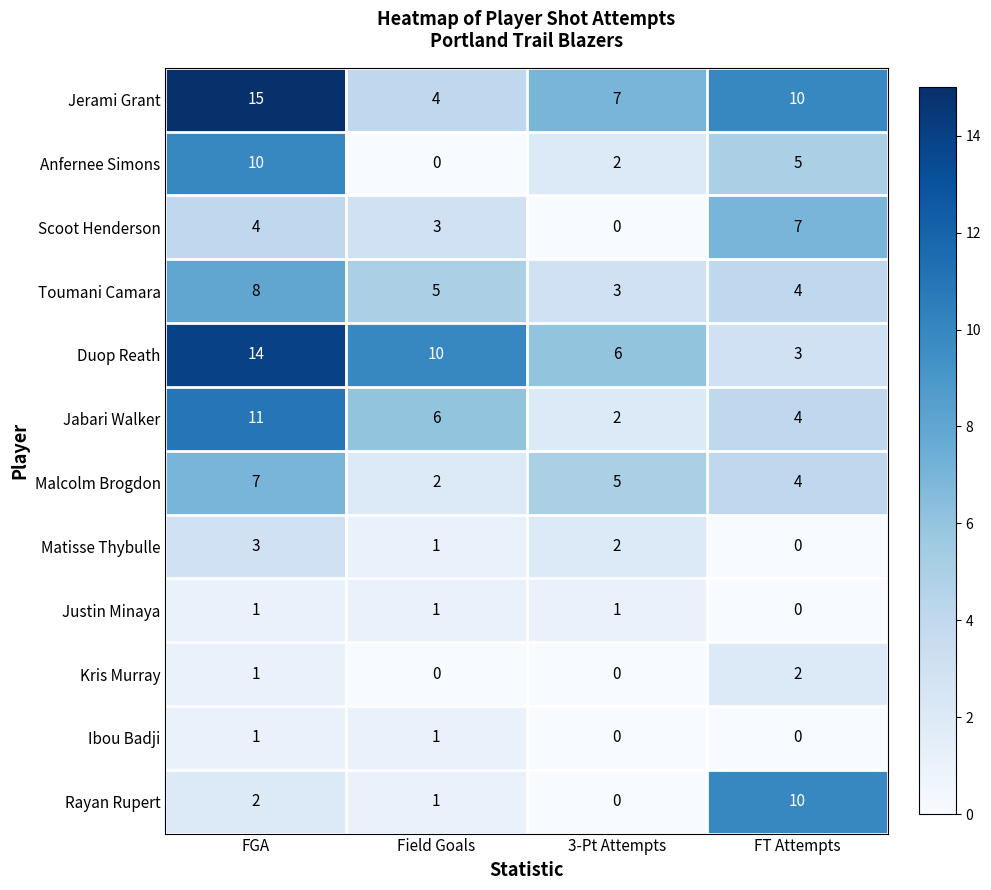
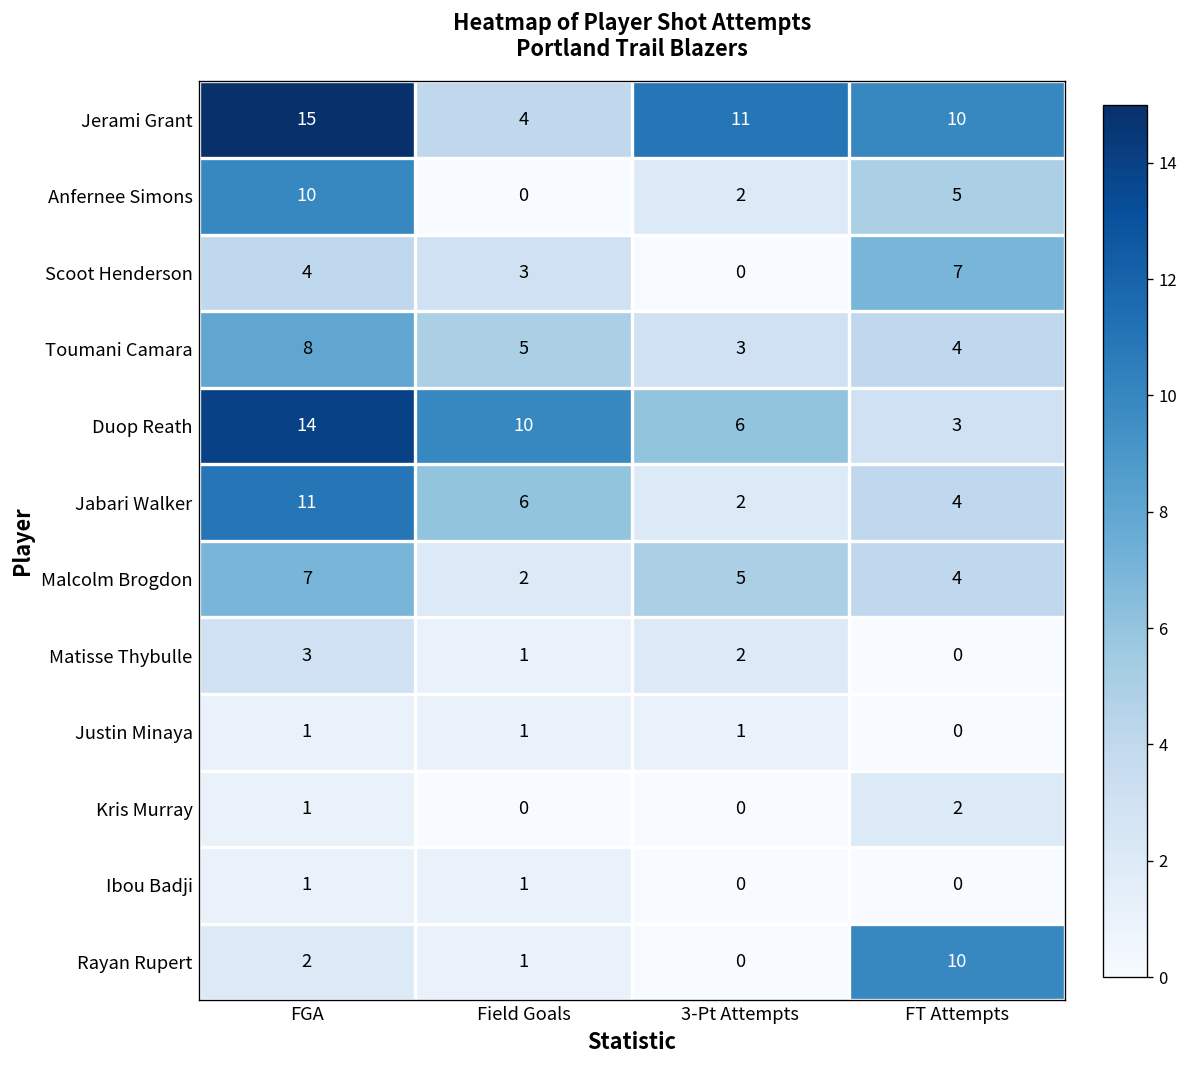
  {
    "Jerami Grant": {
      "FGA": 15,
      "Field Goals": 4,
-     "3-Pt Attempts": 7,
+     "3-Pt Attempts": 11,
      "FT Attempts": 10
    },
    "Anfernee Simons": {
      "FGA": 10,
      "Field Goals": 0,
      "3-Pt Attempts": 2,
      "FT Attempts": 5
    },
    "Scoot Henderson": {
      "FGA": 4,
      "Field Goals": 3,
      "3-Pt Attempts": 0,
      "FT Attempts": 7
    },
    "Toumani Camara": {
      "FGA": 8,
      "Field Goals": 5,
      "3-Pt Attempts": 3,
      "FT Attempts": 4
    },
    "Duop Reath": {
      "FGA": 14,
      "Field Goals": 10,
      "3-Pt Attempts": 6,
      "FT Attempts": 3
    },
    "Jabari Walker": {
      "FGA": 11,
      "Field Goals": 6,
      "3-Pt Attempts": 2,
      "FT Attempts": 4
    },
    "Malcolm Brogdon": {
      "FGA": 7,
      "Field Goals": 2,
      "3-Pt Attempts": 5,
      "FT Attempts": 4
    },
    "Matisse Thybulle": {
      "FGA": 3,
      "Field Goals": 1,
      "3-Pt Attempts": 2,
      "FT Attempts": 0
    },
    "Justin Minaya": {
      "FGA": 1,
      "Field Goals": 1,
      "3-Pt Attempts": 1,
      "FT Attempts": 0
    },
    "Kris Murray": {
      "FGA": 1,
      "Field Goals": 0,
      "3-Pt Attempts": 0,
      "FT Attempts": 2
    },
    "Ibou Badji": {
      "FGA": 1,
      "Field Goals": 1,
      "3-Pt Attempts": 0,
      "FT Attempts": 0
    },
    "Rayan Rupert": {
      "FGA": 2,
      "Field Goals": 1,
      "3-Pt Attempts": 0,
      "FT Attempts": 10
    }
  }
